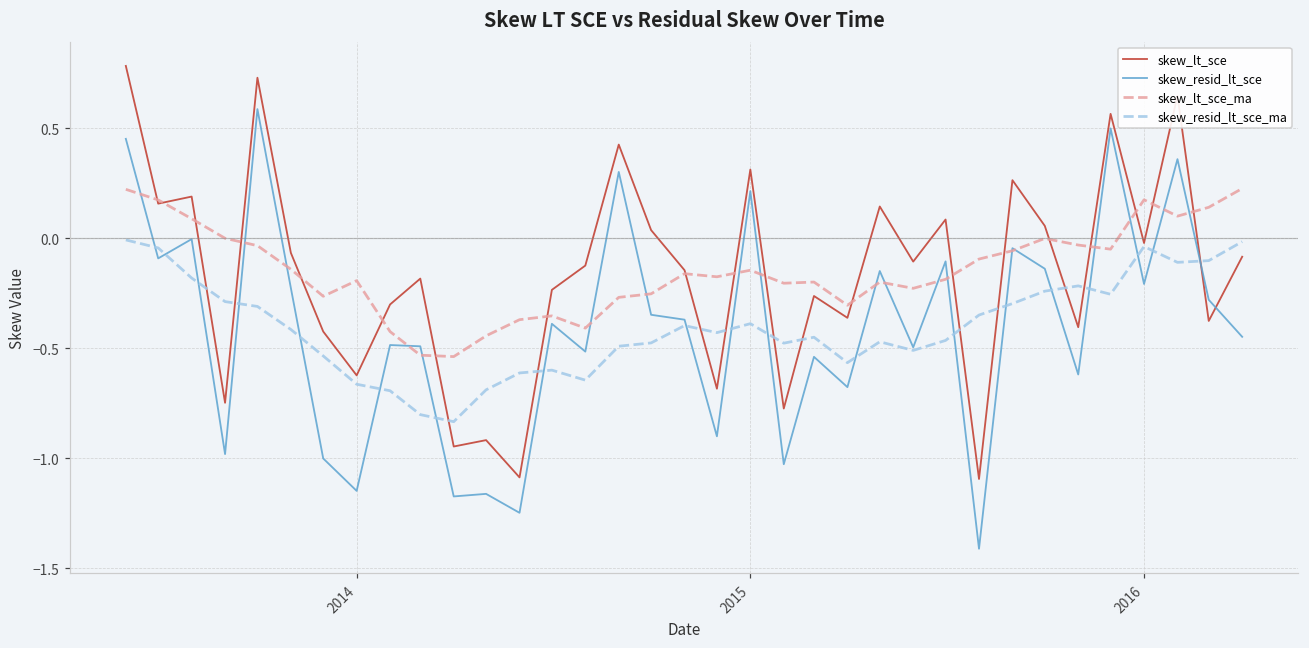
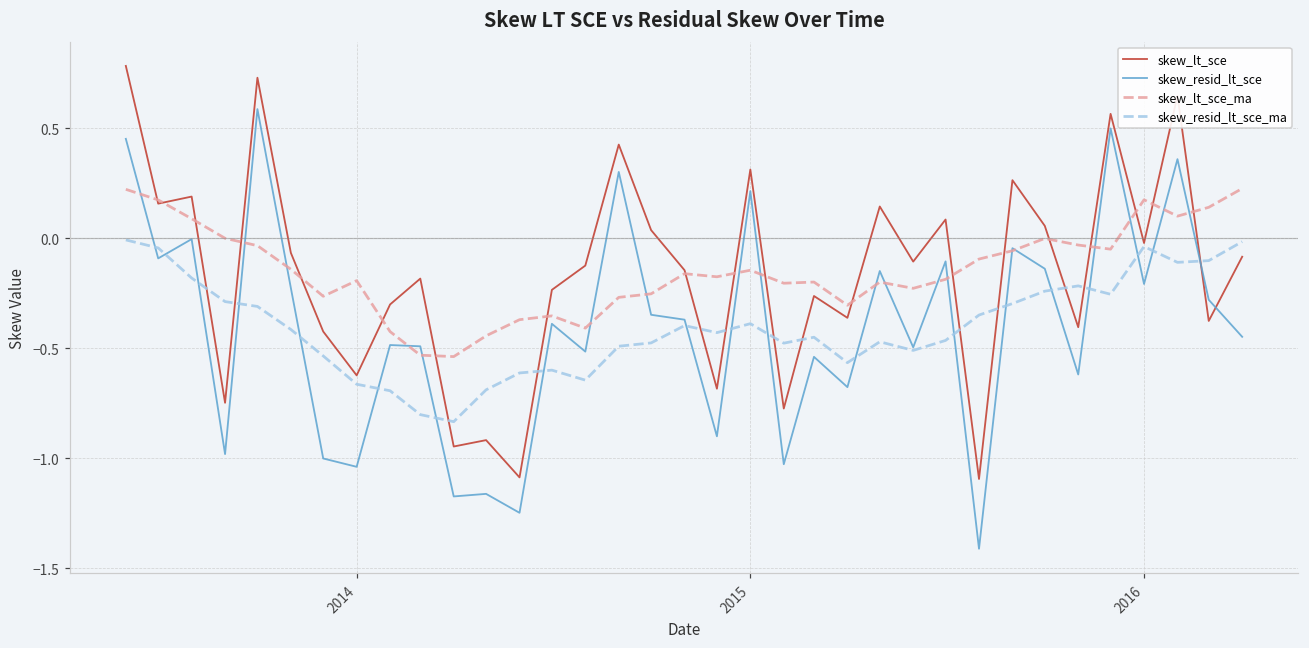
  {
    "skew_lt_sce": {
      "2014": -0.62,
      "2015": 0.31,
      "2016": -0.02
    },
    "skew_resid_lt_sce": {
-     "2014": -1.15,
+     "2014": -1.04,
      "2015": 0.21,
      "2016": -0.21
    },
    "skew_lt_sce_ma": {
      "2014": -0.19,
      "2015": -0.15,
      "2016": 0.17
    },
    "skew_resid_lt_sce_ma": {
      "2014": -0.66,
      "2015": -0.39,
      "2016": -0.04
    }
  }
